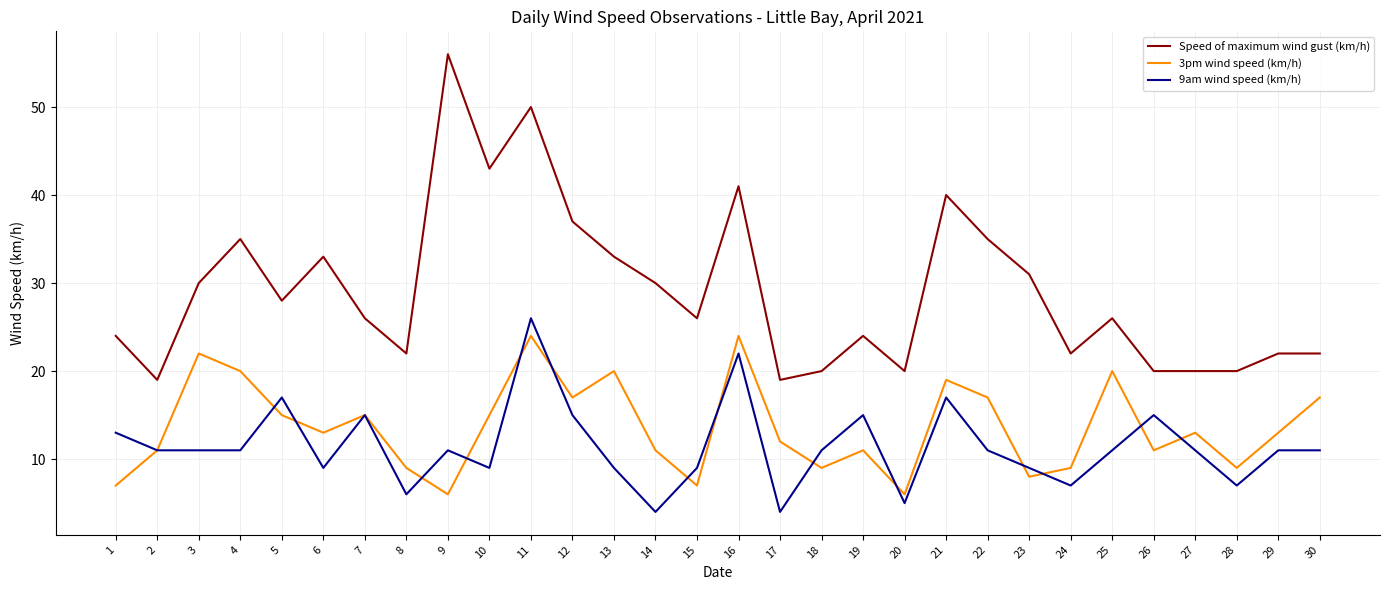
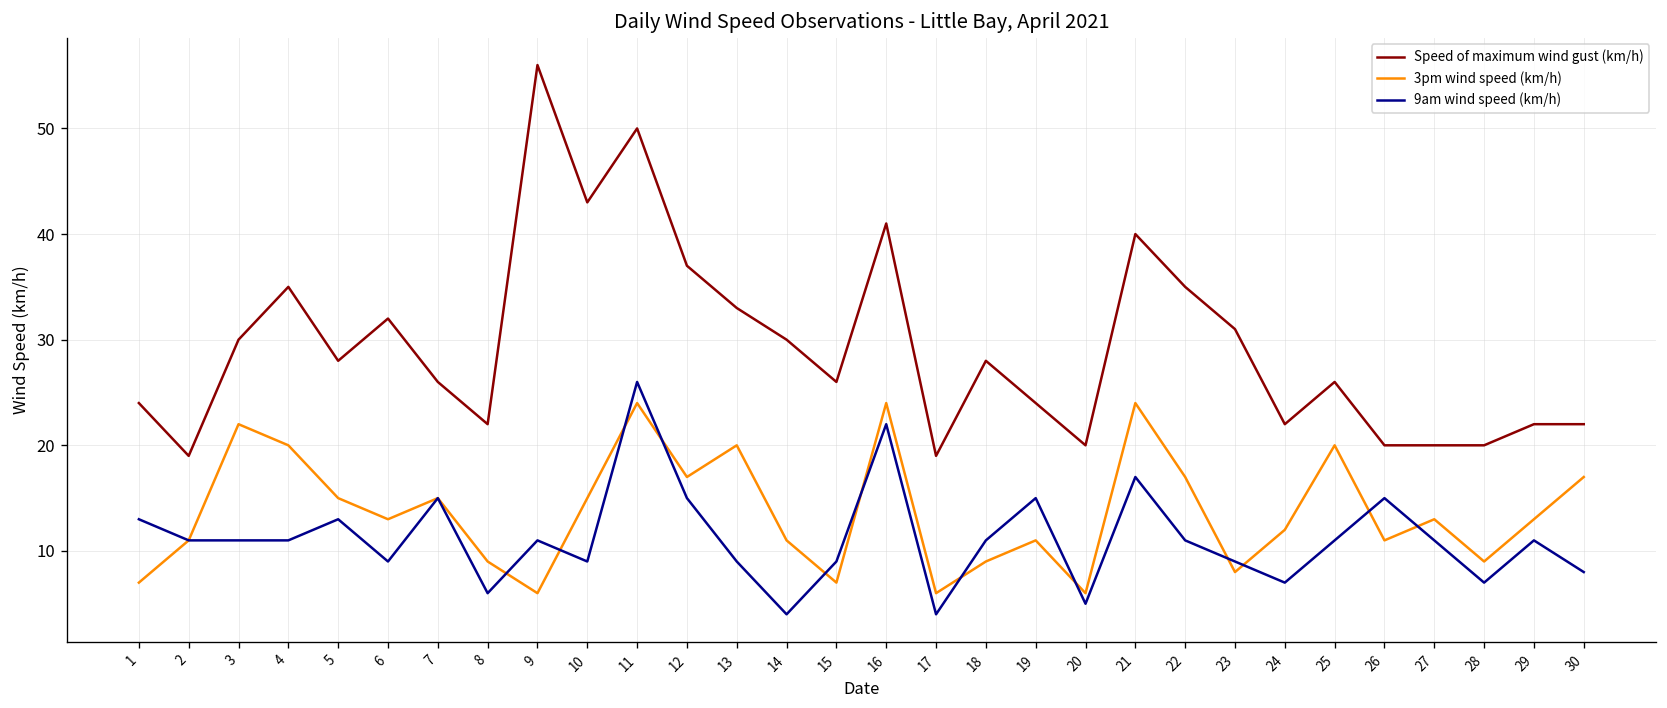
  {
    "Speed of maximum wind gust (km/h)": {
      "1": 24,
      "2": 19,
      "3": 30,
      "4": 35,
      "5": 28,
-     "6": 33,
+     "6": 32,
      "7": 26,
      "8": 22,
      "9": 56,
      "10": 43,
      "11": 50,
      "12": 37,
      "13": 33,
      "14": 30,
      "15": 26,
      "16": 41,
      "17": 19,
-     "18": 20,
+     "18": 28,
      "19": 24,
      "20": 20,
      "21": 40,
      "22": 35,
      "23": 31,
      "24": 22,
      "25": 26,
      "26": 20,
      "27": 20,
      "28": 20,
      "29": 22,
      "30": 22
    },
    "3pm wind speed (km/h)": {
      "1": 7,
      "3": 22,
      "4": 20,
      "5": 15,
      "6": 13,
      "8": 9,
      "9": 6,
      "10": 15,
      "11": 24,
      "12": 17,
      "13": 20,
      "14": 11,
      "15": 7,
      "16": 24,
-     "17": 12,
+     "17": 6,
      "18": 9,
      "19": 11,
      "20": 6,
-     "21": 19,
+     "21": 24,
      "22": 17,
      "23": 8,
-     "24": 9,
+     "24": 12,
      "25": 20,
      "26": 11,
      "27": 13,
      "28": 9,
      "29": 13,
      "30": 17
    },
    "9am wind speed (km/h)": {
      "1": 13,
      "3": 11,
      "4": 11,
-     "5": 17,
+     "5": 13,
      "6": 9,
      "8": 6,
      "9": 11,
      "10": 9,
      "11": 26,
      "12": 15,
      "13": 9,
      "14": 4,
      "15": 9,
      "16": 22,
      "17": 4,
      "18": 11,
      "19": 15,
      "20": 5,
      "21": 17,
      "22": 11,
      "23": 9,
      "24": 7,
      "25": 11,
      "26": 15,
      "27": 11,
      "28": 7,
      "29": 11,
-     "30": 11
+     "30": 8
    }
  }
